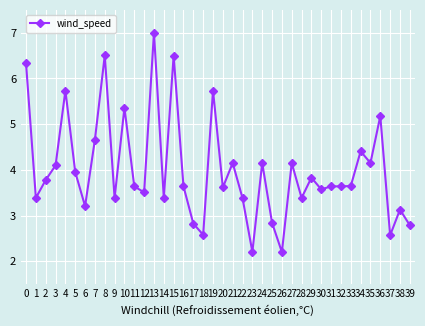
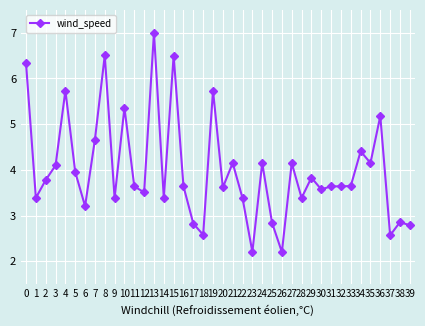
  {
    "0": 6.3,
    "1": 3.4,
    "2": 3.8,
    "3": 4.1,
    "4": 5.7,
    "5": 4.0,
    "6": 3.2,
    "7": 4.7,
    "8": 6.5,
    "9": 3.4,
    "10": 5.4,
    "11": 3.6,
    "12": 3.5,
    "13": 7.0,
    "14": 3.4,
    "15": 6.5,
    "16": 3.6,
    "17": 2.8,
    "18": 2.6,
    "19": 5.7,
    "20": 3.6,
    "21": 4.2,
    "22": 3.4,
    "23": 2.2,
    "24": 4.2,
    "25": 2.8,
    "26": 2.2,
    "27": 4.2,
    "28": 3.4,
    "29": 3.8,
    "30": 3.6,
    "31": 3.6,
    "32": 3.6,
    "33": 3.6,
    "34": 4.4,
    "35": 4.2,
    "36": 5.2,
    "37": 2.6,
-   "38": 3.1,
+   "38": 2.9,
    "39": 2.8
  }
